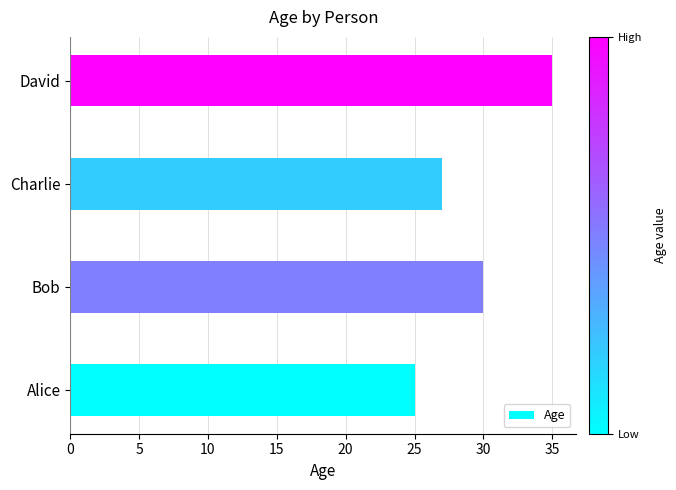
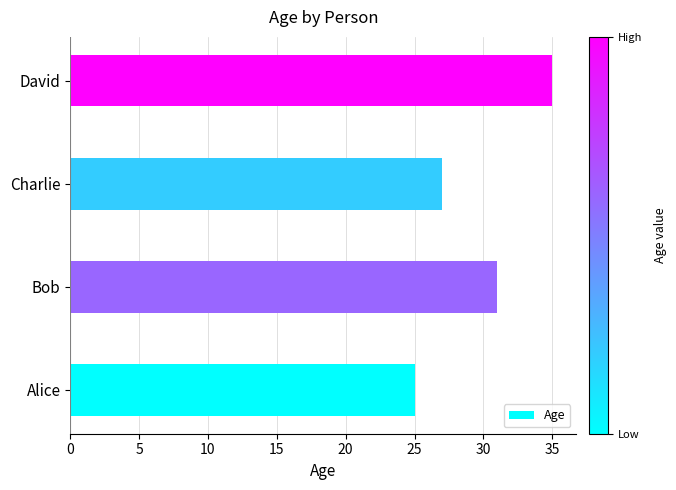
  {
    "David": 35,
    "Charlie": 27,
-   "Bob": 30,
+   "Bob": 31,
    "Alice": 25
  }
